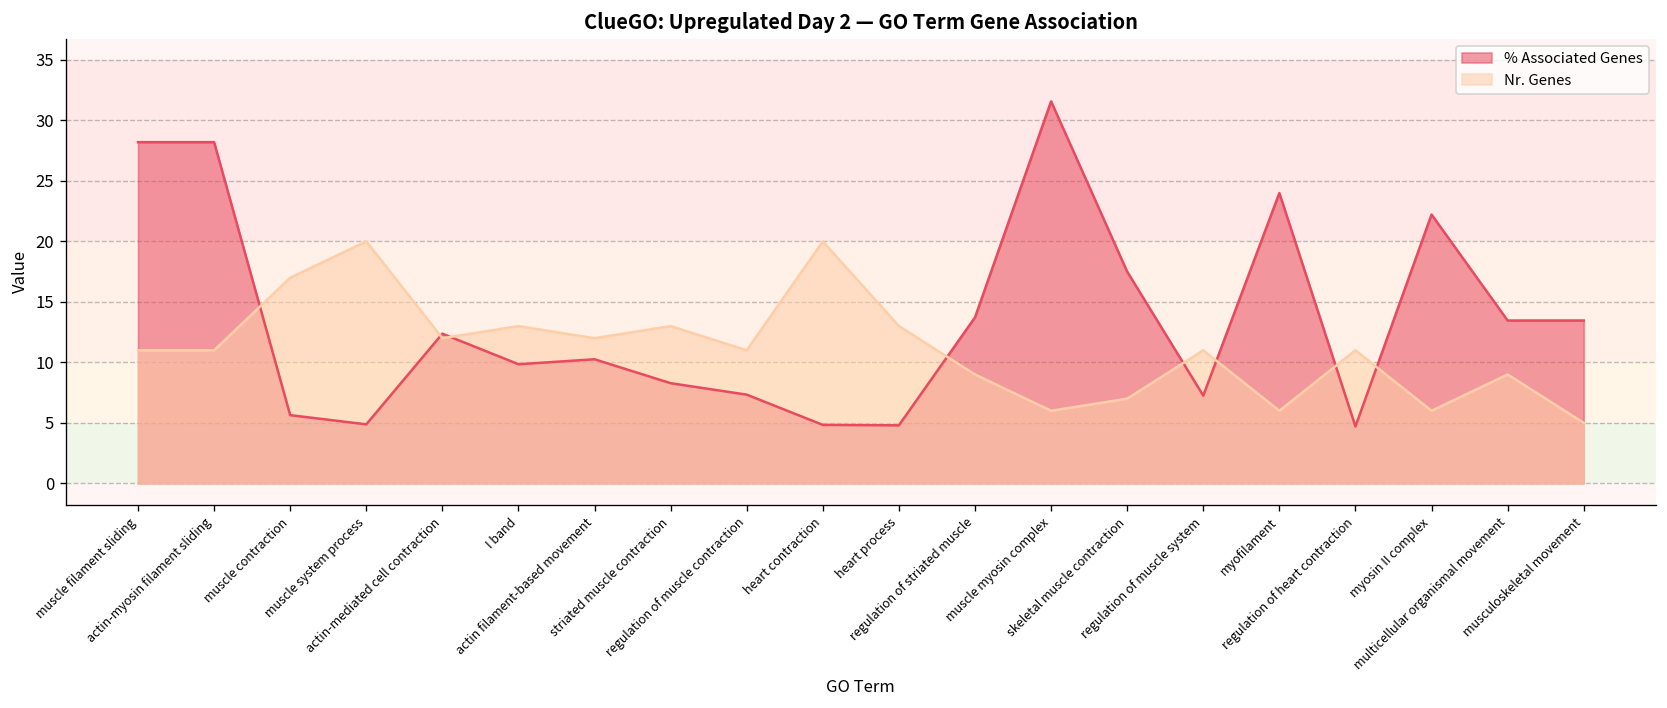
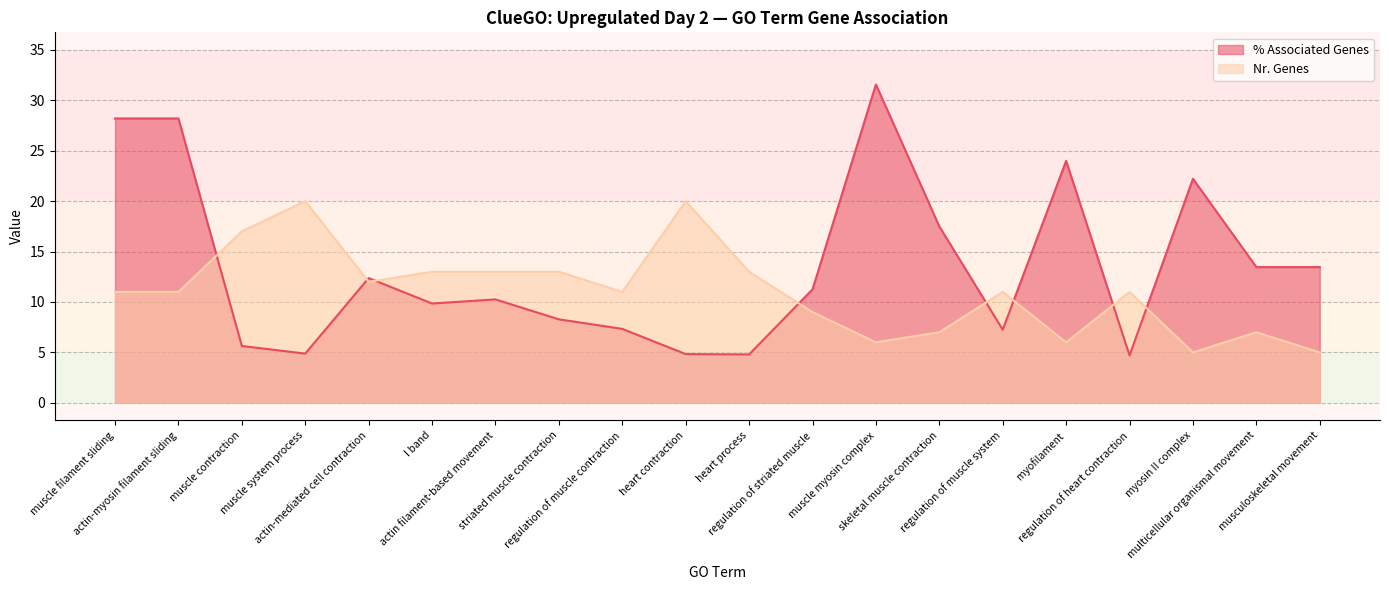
  {
    "% Associated Genes": {
      "muscle filament sliding": 28.2,
      "actin-myosin filament sliding": 28.2,
      "muscle contraction": 5.6,
      "muscle system process": 4.9,
      "actin-mediated cell contraction": 12.4,
      "I band": 9.8,
      "actin filament-based movement": 10.3,
      "striated muscle contraction": 8.3,
      "regulation of muscle contraction": 7.3,
      "heart contraction": 4.8,
      "heart process": 4.8,
-     "regulation of striated muscle": 13.7,
+     "regulation of striated muscle": 11.3,
      "muscle myosin complex": 31.6,
      "skeletal muscle contraction": 17.5,
      "regulation of muscle system": 7.3,
      "myofilament": 24.0,
      "regulation of heart contraction": 4.7,
      "myosin II complex": 22.2,
      "multicellular organismal movement": 13.5,
      "musculoskeletal movement": 13.5
    },
    "Nr. Genes": {
      "muscle filament sliding": 11,
      "actin-myosin filament sliding": 11,
      "muscle contraction": 17,
      "muscle system process": 20,
      "actin-mediated cell contraction": 12,
      "I band": 13,
-     "actin filament-based movement": 12,
+     "actin filament-based movement": 13,
      "striated muscle contraction": 13,
      "regulation of muscle contraction": 11,
      "heart contraction": 20,
      "heart process": 13,
      "regulation of striated muscle": 9,
      "muscle myosin complex": 6,
      "skeletal muscle contraction": 7,
      "regulation of muscle system": 11,
      "myofilament": 6,
      "regulation of heart contraction": 11,
-     "myosin II complex": 6,
-     "multicellular organismal movement": 9,
+     "myosin II complex": 5,
+     "multicellular organismal movement": 7,
      "musculoskeletal movement": 5
    }
  }
